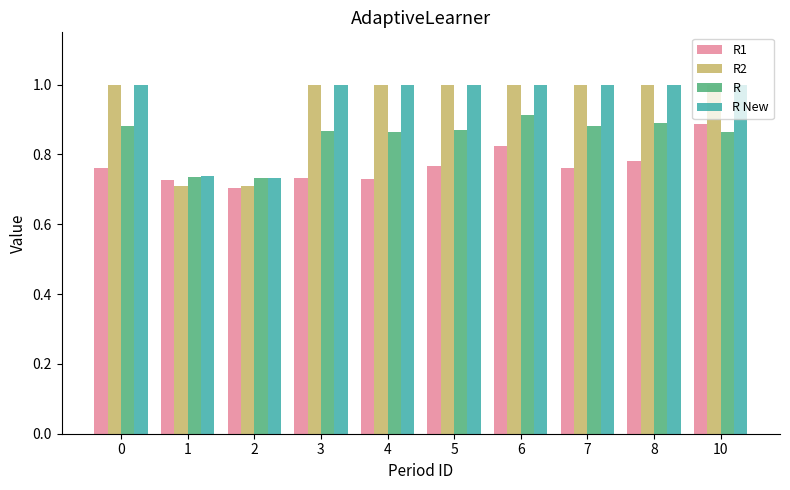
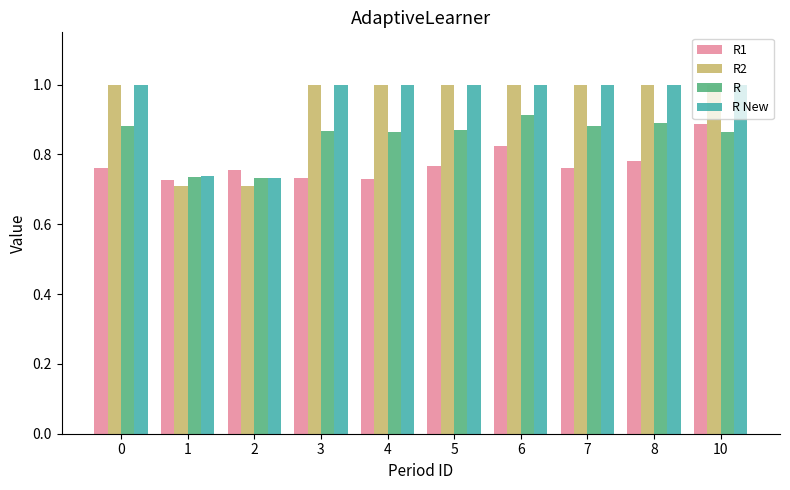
  {
    "R1": {
      "0": 0.76,
      "1": 0.73,
-     "2": 0.70,
+     "2": 0.76,
      "3": 0.73,
      "4": 0.73,
      "5": 0.77,
      "6": 0.82,
      "7": 0.76,
      "8": 0.78,
      "10": 0.89
    },
    "R2": {
      "0": 1.00,
      "1": 0.71,
      "2": 0.71,
      "3": 1.00,
      "4": 1.00,
      "5": 1.00,
      "6": 1.00,
      "7": 1.00,
      "8": 1.00
    }
  }
